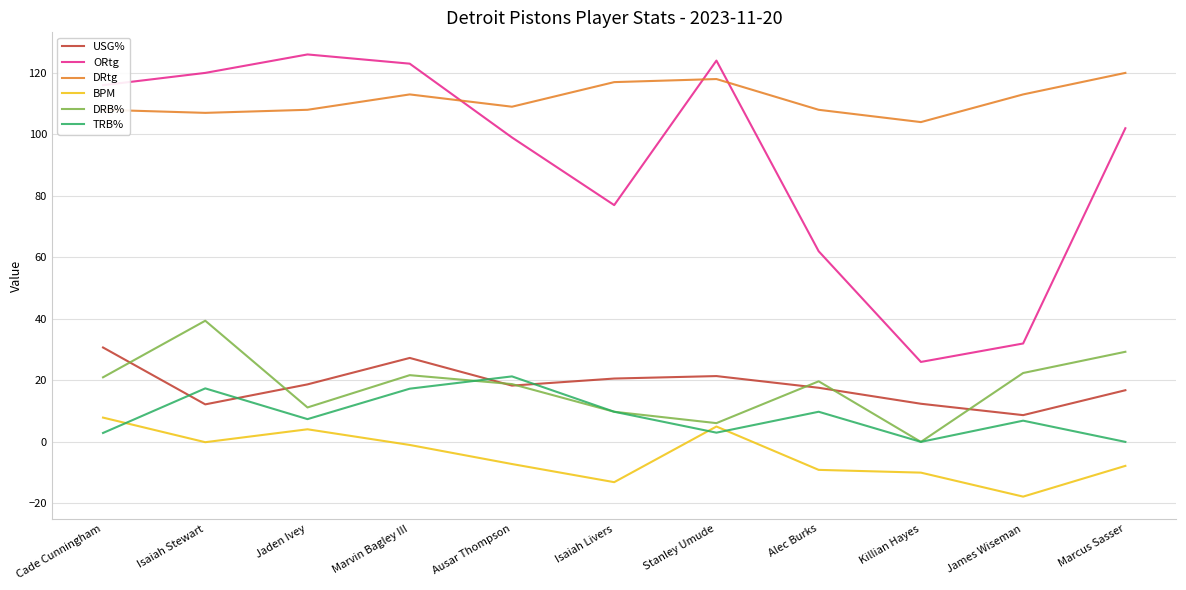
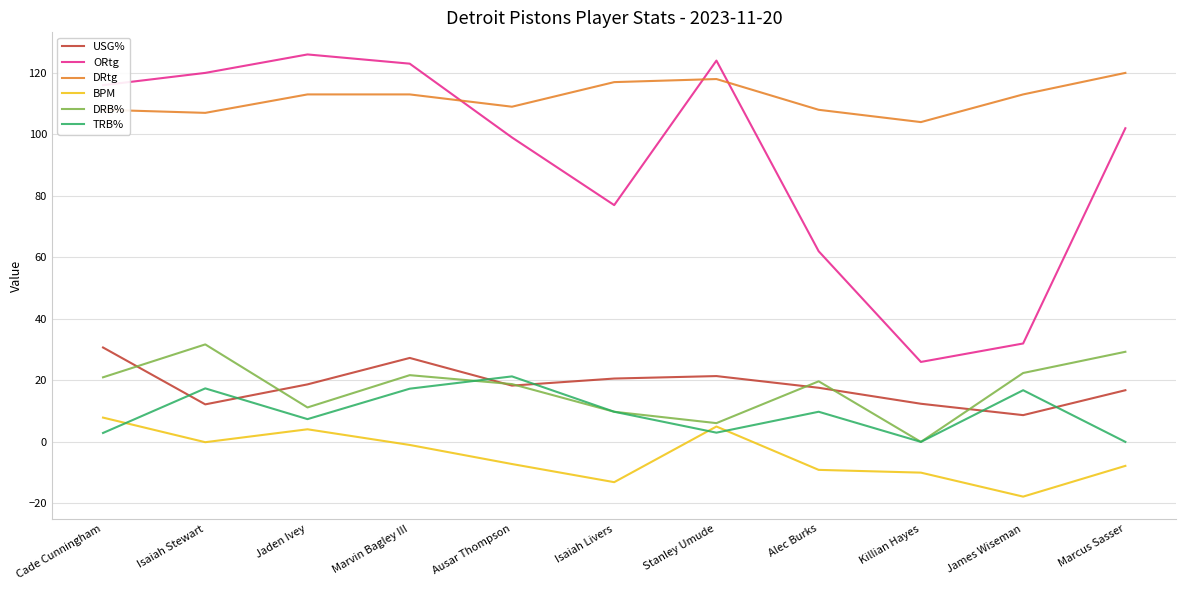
  {
    "USG%": {
      "Cade Cunningham": 31,
      "Isaiah Stewart": 12,
      "Jaden Ivey": 19,
      "Marvin Bagley III": 27,
      "Isaiah Livers": 21,
      "Stanley Umude": 21,
      "Alec Burks": 18,
      "Killian Hayes": 12,
      "James Wiseman": 9,
      "Marcus Sasser": 17
    },
    "ORtg": {
      "Isaiah Stewart": 120,
      "Jaden Ivey": 126,
      "Marvin Bagley III": 123,
      "Ausar Thompson": 99,
      "Isaiah Livers": 77,
      "Stanley Umude": 124,
      "Alec Burks": 62,
      "Killian Hayes": 26,
      "James Wiseman": 32,
      "Marcus Sasser": 102
    },
    "DRtg": {
      "Isaiah Stewart": 107,
-     "Jaden Ivey": 108,
+     "Jaden Ivey": 113,
      "Marvin Bagley III": 113,
      "Ausar Thompson": 109,
      "Isaiah Livers": 117,
      "Stanley Umude": 118,
      "Alec Burks": 108,
      "Killian Hayes": 104,
      "James Wiseman": 113,
      "Marcus Sasser": 120
    },
    "BPM": {
      "Cade Cunningham": 8,
      "Isaiah Stewart": 0,
      "Jaden Ivey": 4,
      "Marvin Bagley III": -1,
      "Ausar Thompson": -7,
      "Isaiah Livers": -13,
      "Stanley Umude": 5,
      "Alec Burks": -9,
      "Killian Hayes": -10,
      "James Wiseman": -18,
      "Marcus Sasser": -8
    },
    "DRB%": {
      "Cade Cunningham": 21,
-     "Isaiah Stewart": 39,
+     "Isaiah Stewart": 32,
      "Jaden Ivey": 11,
      "Marvin Bagley III": 22,
      "Stanley Umude": 6,
      "Alec Burks": 20,
      "James Wiseman": 22,
      "Marcus Sasser": 29
    },
    "TRB%": {
      "Cade Cunningham": 3,
      "Isaiah Stewart": 17,
      "Jaden Ivey": 7,
      "Marvin Bagley III": 17,
      "Ausar Thompson": 21,
      "Stanley Umude": 3,
      "Alec Burks": 10,
-     "James Wiseman": 7,
+     "James Wiseman": 17,
      "Marcus Sasser": 0
    }
  }
